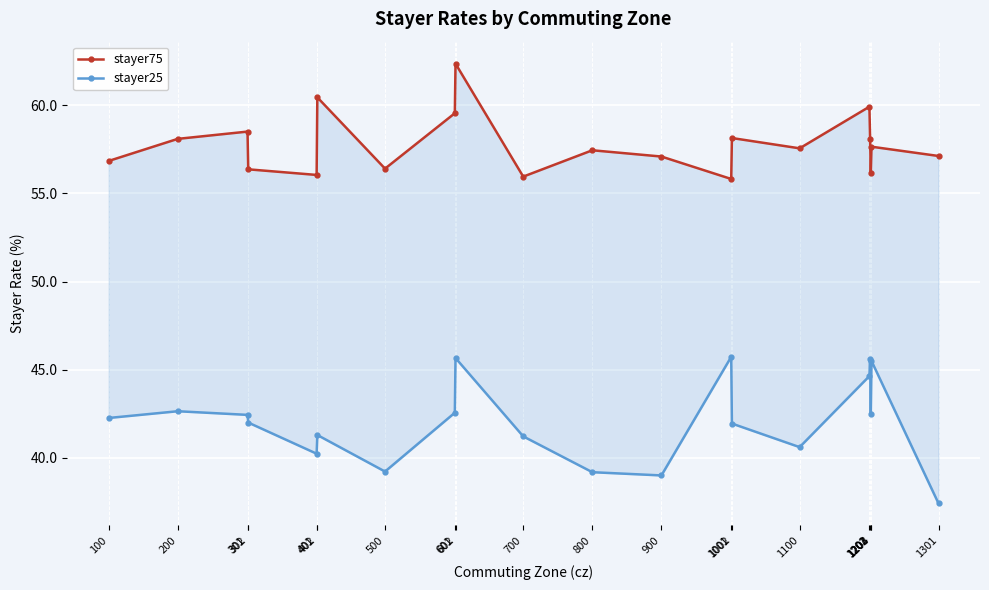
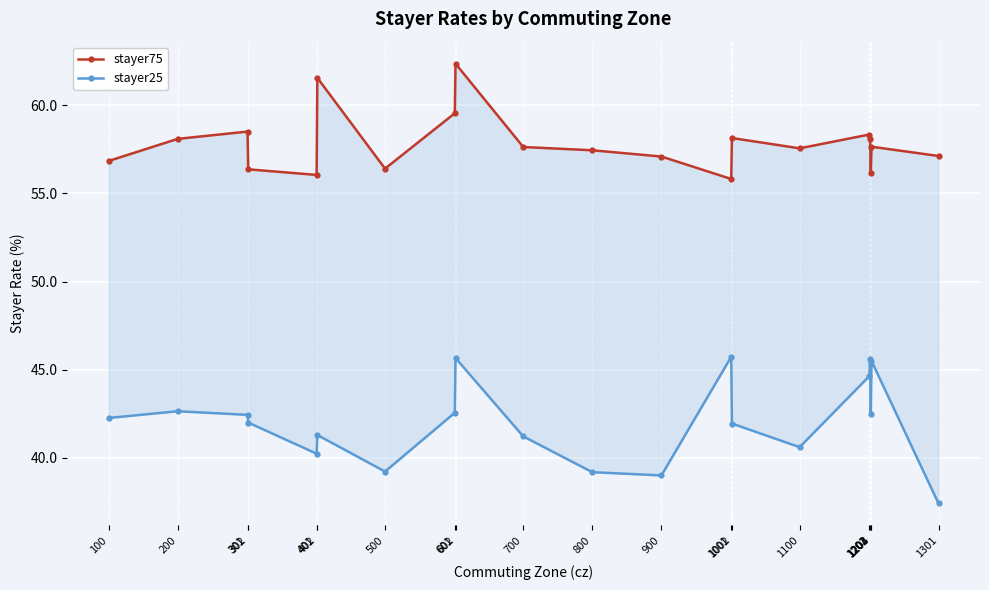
  {
    "stayer75": {
      "100": 56.8,
      "200": 58.1,
      "301": 58.5,
      "302": 56.4,
      "401": 56.0,
-     "402": 60.4,
+     "402": 61.5,
      "500": 56.4,
      "601": 59.5,
      "602": 62.4,
-     "700": 55.9,
+     "700": 57.6,
      "800": 57.4,
      "900": 57.1,
      "1001": 55.8,
      "1002": 58.1,
      "1100": 57.6,
-     "1201": 59.9,
+     "1201": 58.3,
      "1202": 58.1,
      "1203": 56.2,
      "1204": 57.6,
      "1301": 57.1
    },
    "stayer25": {
      "100": 42.3,
      "200": 42.6,
      "301": 42.4,
      "302": 42.0,
      "401": 40.2,
      "402": 41.3,
      "500": 39.2,
      "601": 42.6,
      "602": 45.7,
      "700": 41.2,
      "800": 39.2,
      "900": 39.0,
      "1001": 45.7,
      "1002": 42.0,
      "1100": 40.6,
      "1201": 44.6,
      "1202": 45.6,
      "1203": 42.5,
      "1204": 45.5,
      "1301": 37.4
    }
  }
